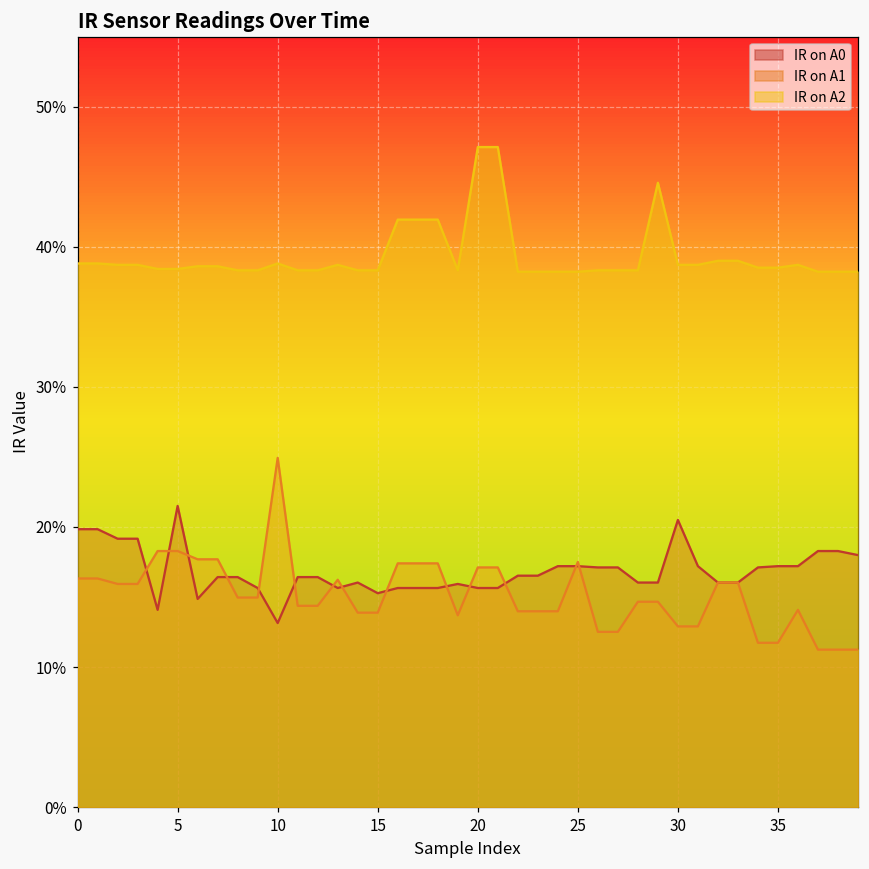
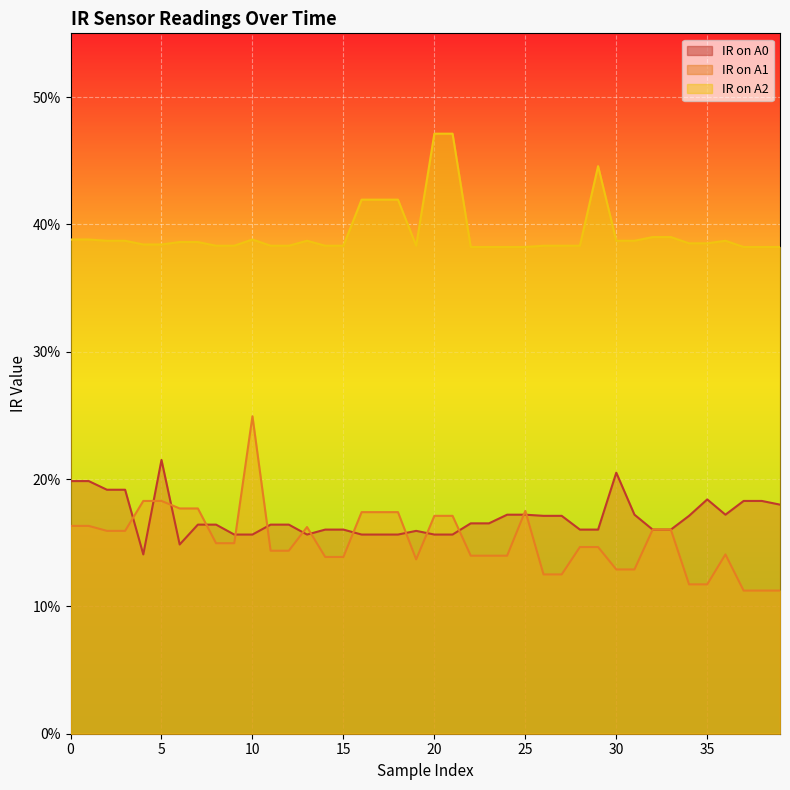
  {
    "IR on A0": {
      "0": "19.8%",
      "5": "21.5%",
-     "10": "13.1%",
-     "15": "15.3%",
+     "10": "15.6%",
+     "15": "16.0%",
      "20": "15.6%",
      "25": "17.2%",
      "30": "20.5%",
-     "35": "17.2%"
+     "35": "18.4%"
    }
  }
